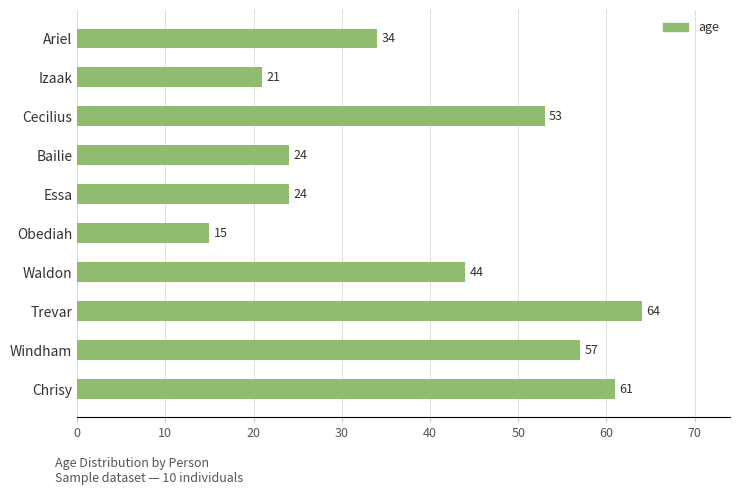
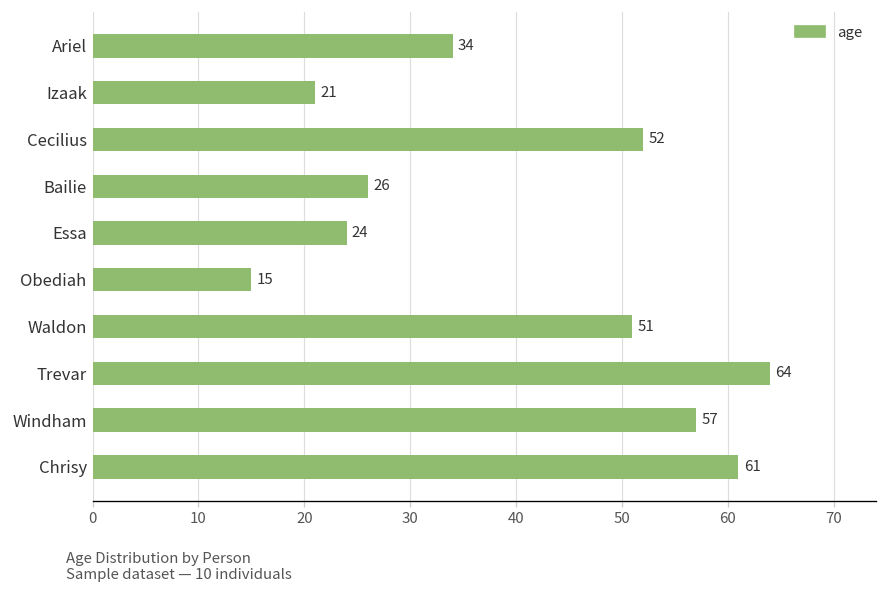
  {
    "Ariel": 34,
    "Izaak": 21,
-   "Cecilius": 53,
-   "Bailie": 24,
+   "Cecilius": 52,
+   "Bailie": 26,
    "Essa": 24,
    "Obediah": 15,
-   "Waldon": 44,
+   "Waldon": 51,
    "Trevar": 64,
    "Windham": 57,
    "Chrisy": 61
  }
